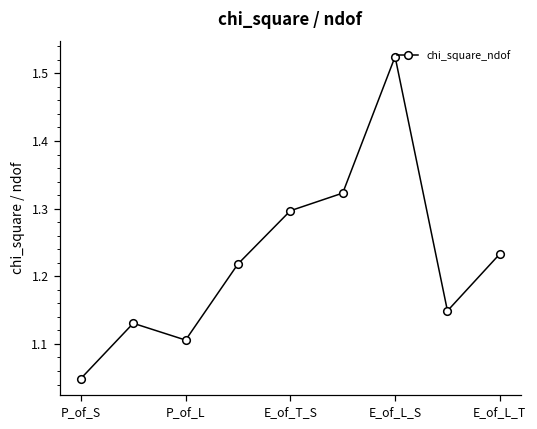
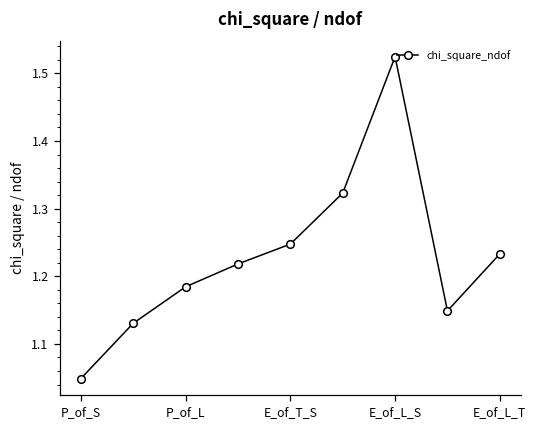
  {
    "P_of_S": 1.05,
-   "P_of_L": 1.11,
-   "E_of_T_S": 1.30,
+   "P_of_L": 1.18,
+   "E_of_T_S": 1.25,
    "E_of_L_S": 1.52,
    "E_of_L_T": 1.23
  }
